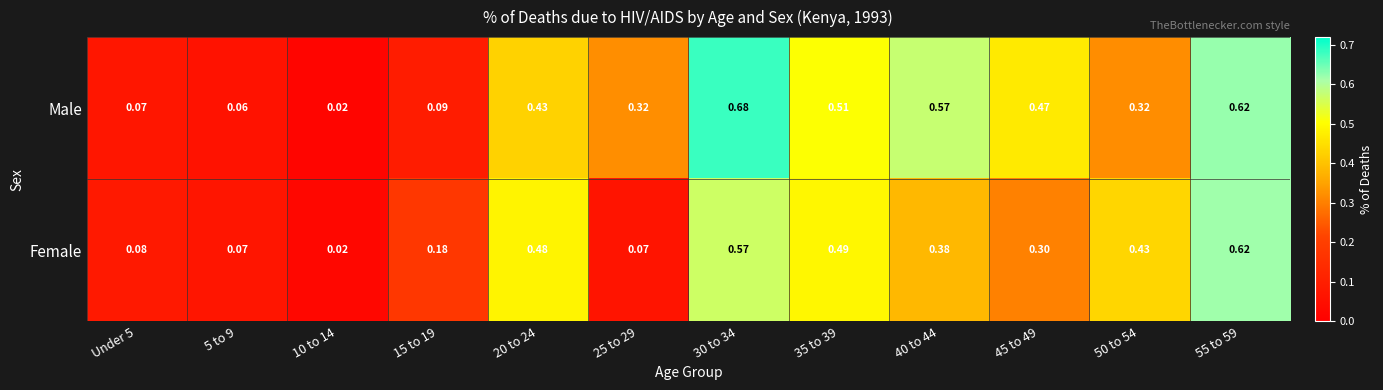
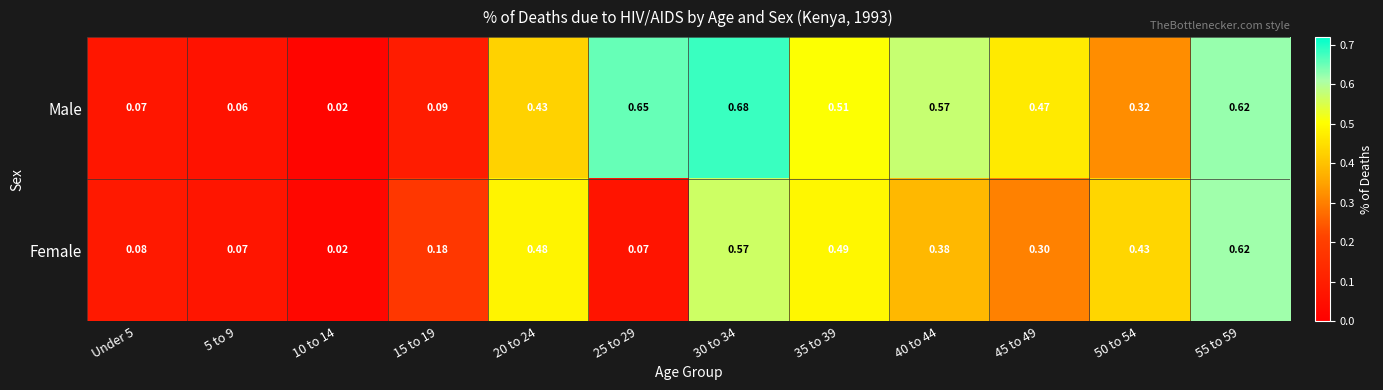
  {
    "Male": {
      "Under 5": 0.07,
      "5 to 9": 0.06,
      "10 to 14": 0.02,
      "15 to 19": 0.09,
      "20 to 24": 0.43,
-     "25 to 29": 0.32,
+     "25 to 29": 0.65,
      "30 to 34": 0.68,
      "35 to 39": 0.51,
      "40 to 44": 0.57,
      "45 to 49": 0.47,
      "50 to 54": 0.32,
      "55 to 59": 0.62
    },
    "Female": {
      "Under 5": 0.08,
      "5 to 9": 0.07,
      "10 to 14": 0.02,
      "15 to 19": 0.18,
      "20 to 24": 0.48,
      "25 to 29": 0.07,
      "30 to 34": 0.57,
      "35 to 39": 0.49,
      "40 to 44": 0.38,
      "45 to 49": 0.30,
      "50 to 54": 0.43,
      "55 to 59": 0.62
    }
  }
